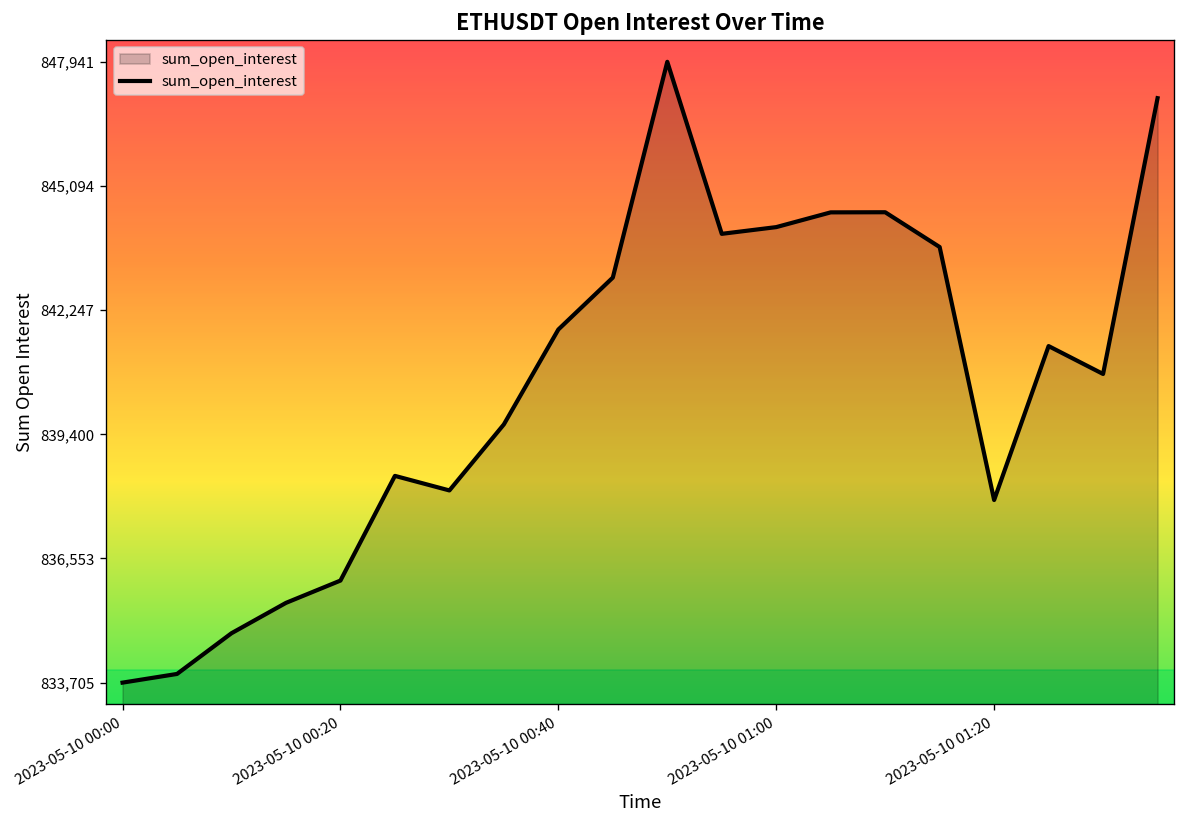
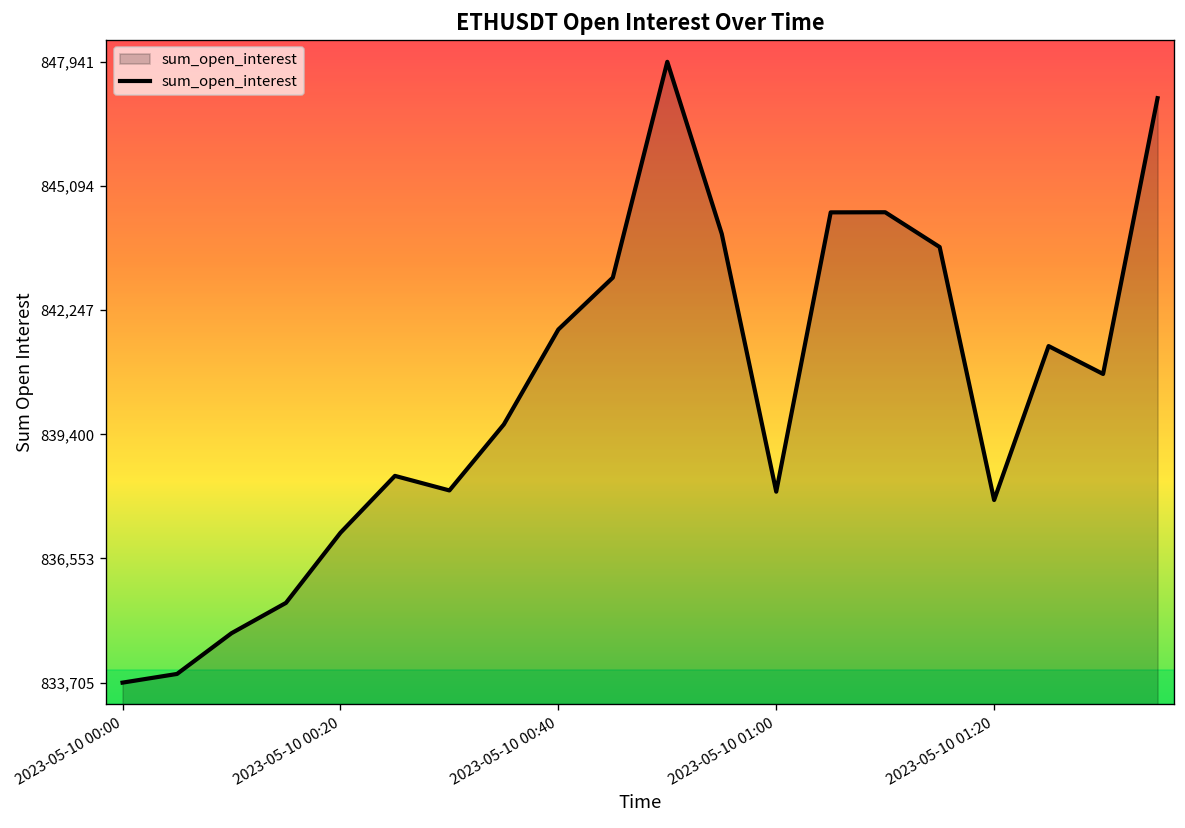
  {
    "2023-05-10 00:00": "833,700",
-   "2023-05-10 00:20": "836,000",
+   "2023-05-10 00:20": "837,100",
    "2023-05-10 00:40": "841,800",
-   "2023-05-10 01:00": "844,200",
+   "2023-05-10 01:00": "838,100",
    "2023-05-10 01:20": "837,900"
  }
